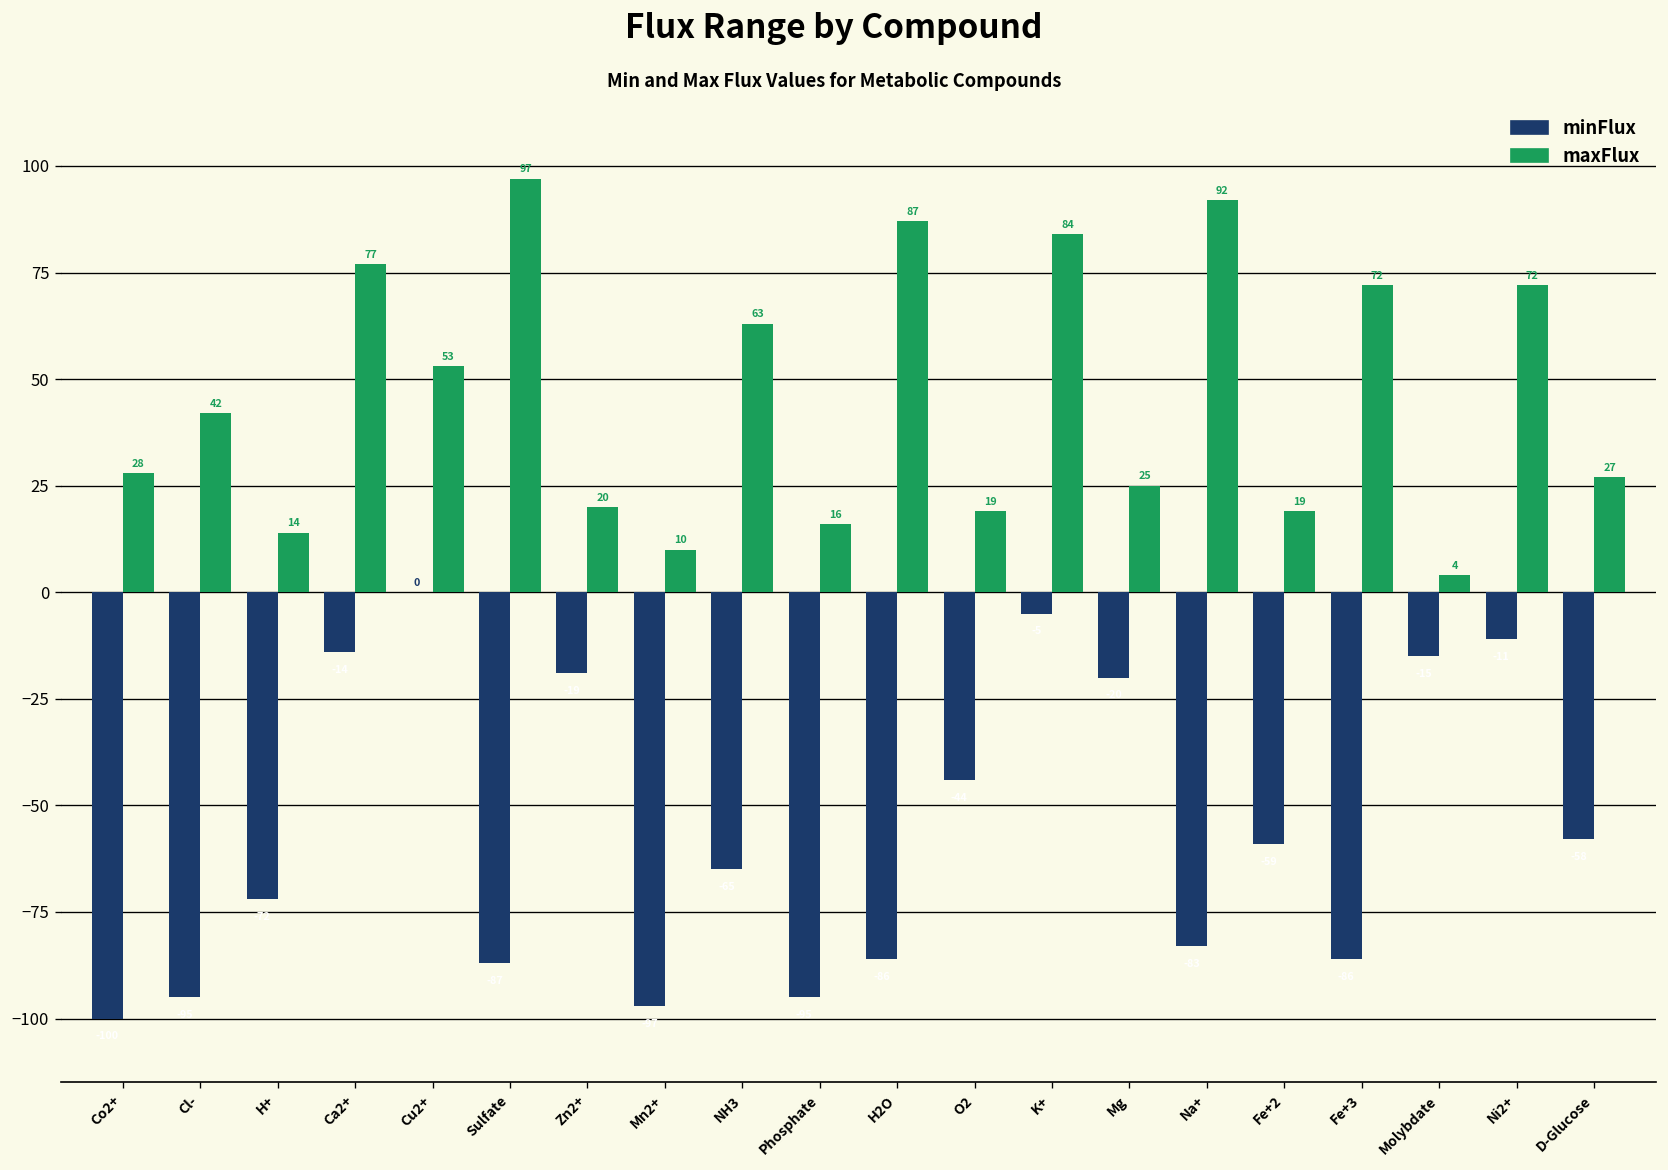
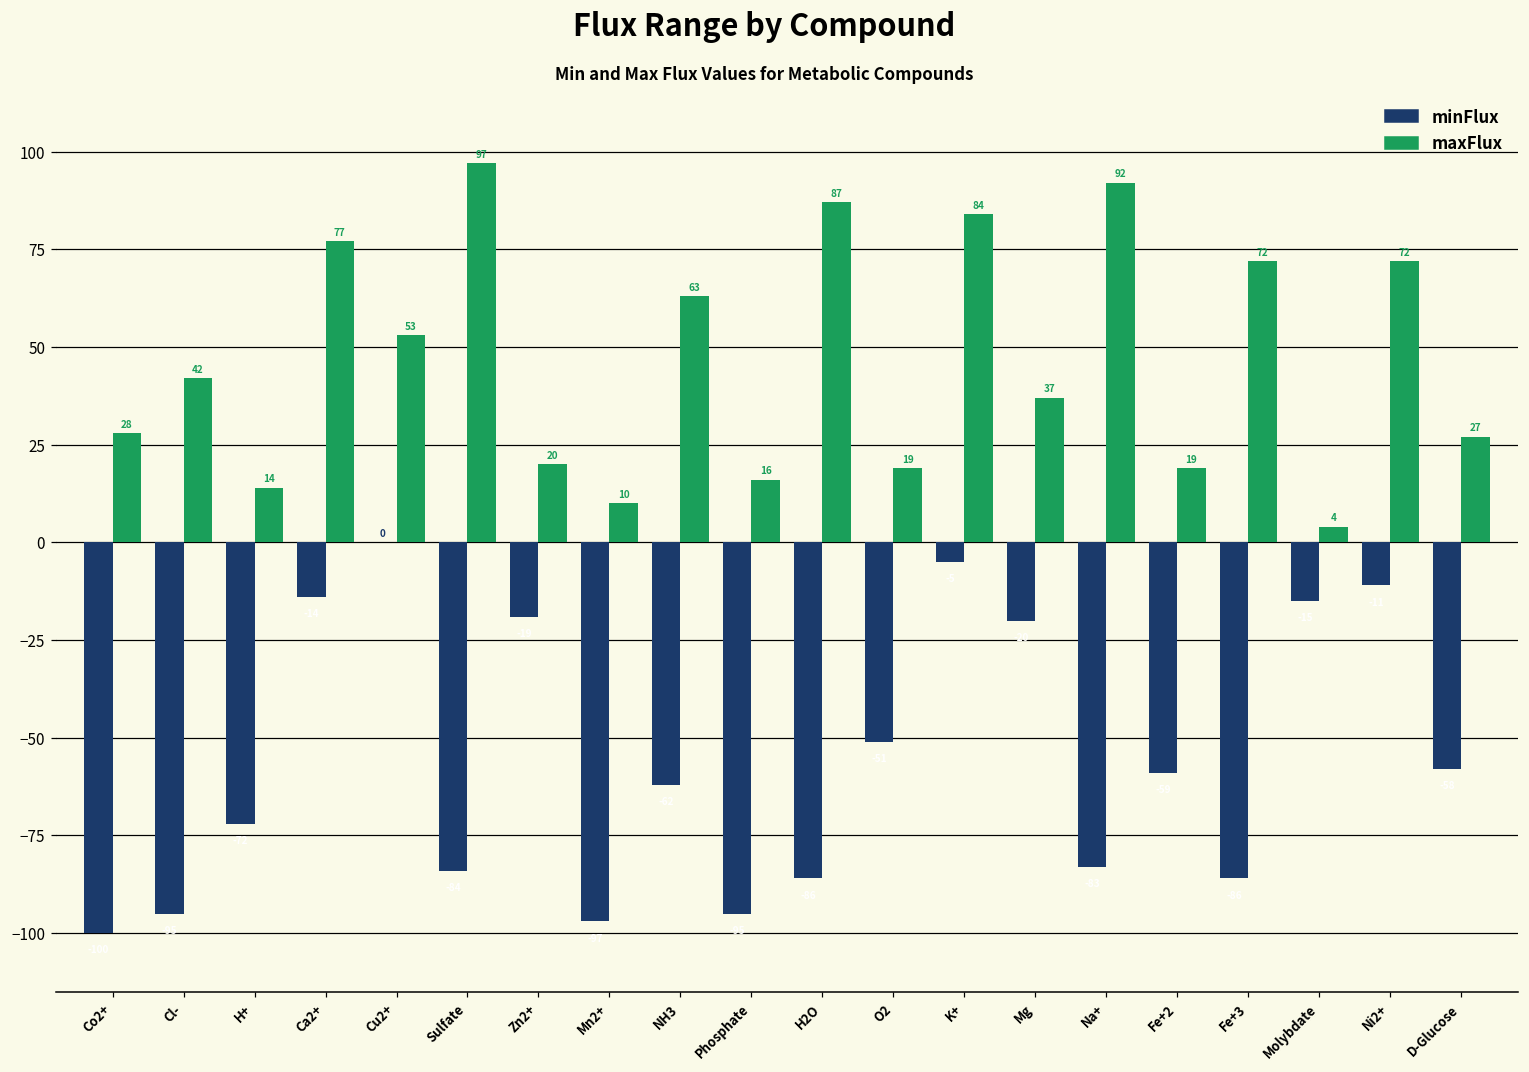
  {
    "minFlux": {
      "Co2+": -100,
      "Cl-": -95,
      "H+": -72,
      "Ca2+": -14,
-     "Sulfate": -87,
+     "Sulfate": -84,
      "Zn2+": -19,
      "Mn2+": -97,
-     "NH3": -65,
+     "NH3": -62,
      "Phosphate": -95,
      "H2O": -86,
-     "O2": -44,
+     "O2": -51,
      "K+": -5,
      "Mg": -20,
      "Na+": -83,
      "Fe+2": -59,
      "Fe+3": -86,
      "Molybdate": -15,
      "Ni2+": -11,
      "D-Glucose": -58
    },
    "maxFlux": {
      "Co2+": 28,
      "Cl-": 42,
      "H+": 14,
      "Ca2+": 77,
      "Cu2+": 53,
      "Sulfate": 97,
      "Zn2+": 20,
      "Mn2+": 10,
      "NH3": 63,
      "Phosphate": 16,
      "H2O": 87,
      "O2": 19,
      "K+": 84,
-     "Mg": 25,
+     "Mg": 37,
      "Na+": 92,
      "Fe+2": 19,
      "Fe+3": 72,
      "Molybdate": 4,
      "Ni2+": 72,
      "D-Glucose": 27
    }
  }
